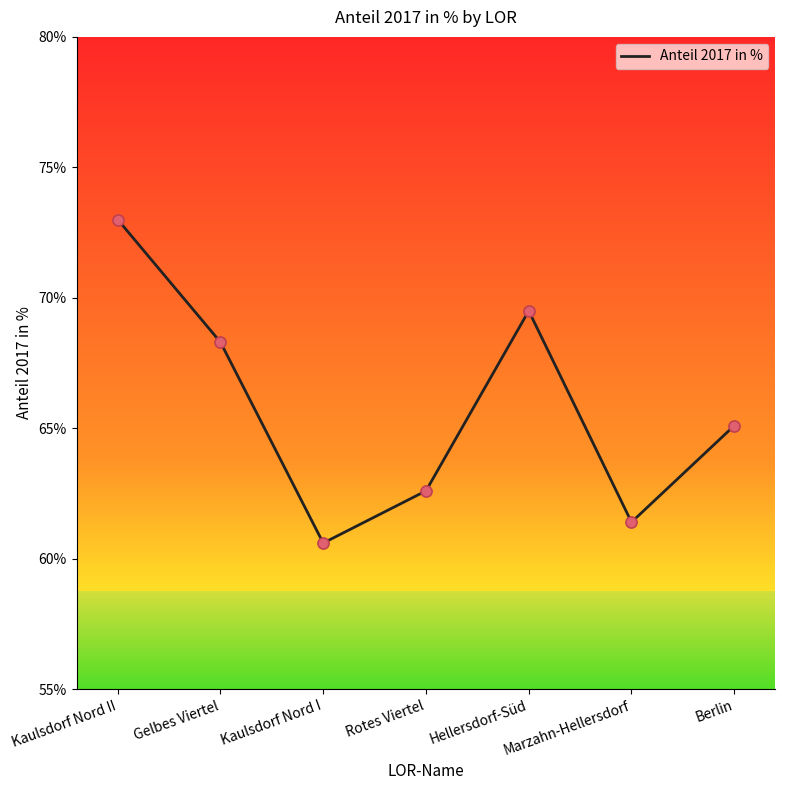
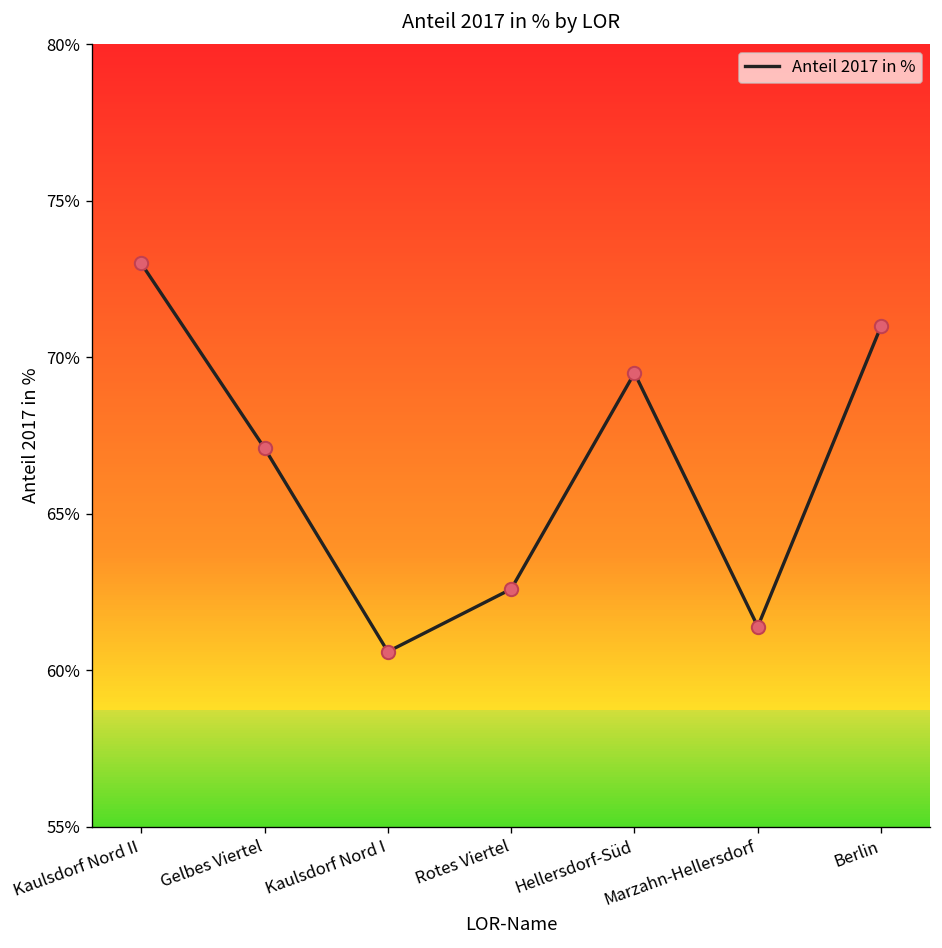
  {
    "Kaulsdorf Nord II": "73.0%",
-   "Gelbes Viertel": "68.3%",
+   "Gelbes Viertel": "67.1%",
    "Kaulsdorf Nord I": "60.6%",
    "Rotes Viertel": "62.6%",
    "Hellersdorf-Süd": "69.5%",
    "Marzahn-Hellersdorf": "61.4%",
-   "Berlin": "65.1%"
+   "Berlin": "71.0%"
  }
